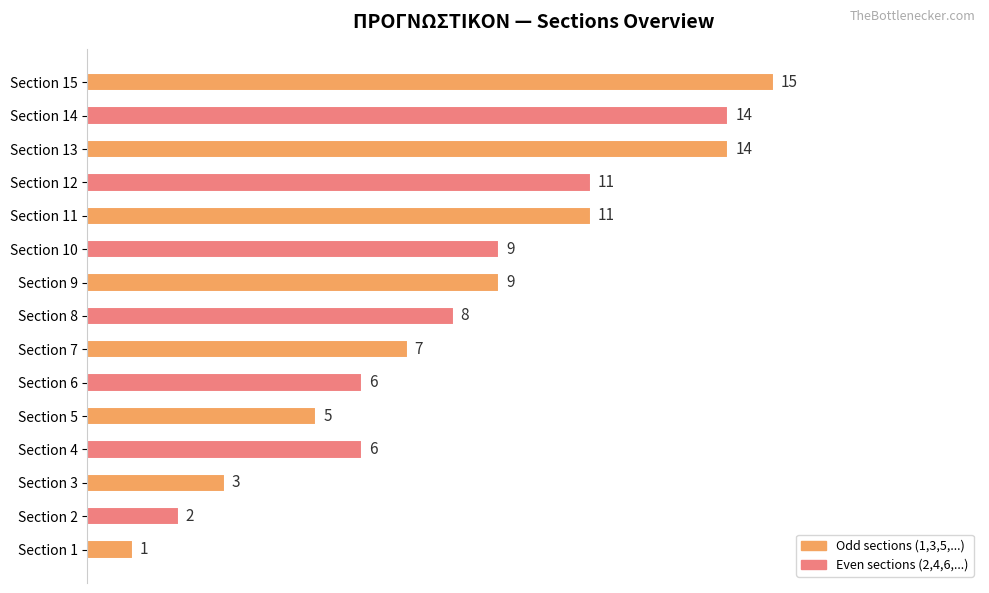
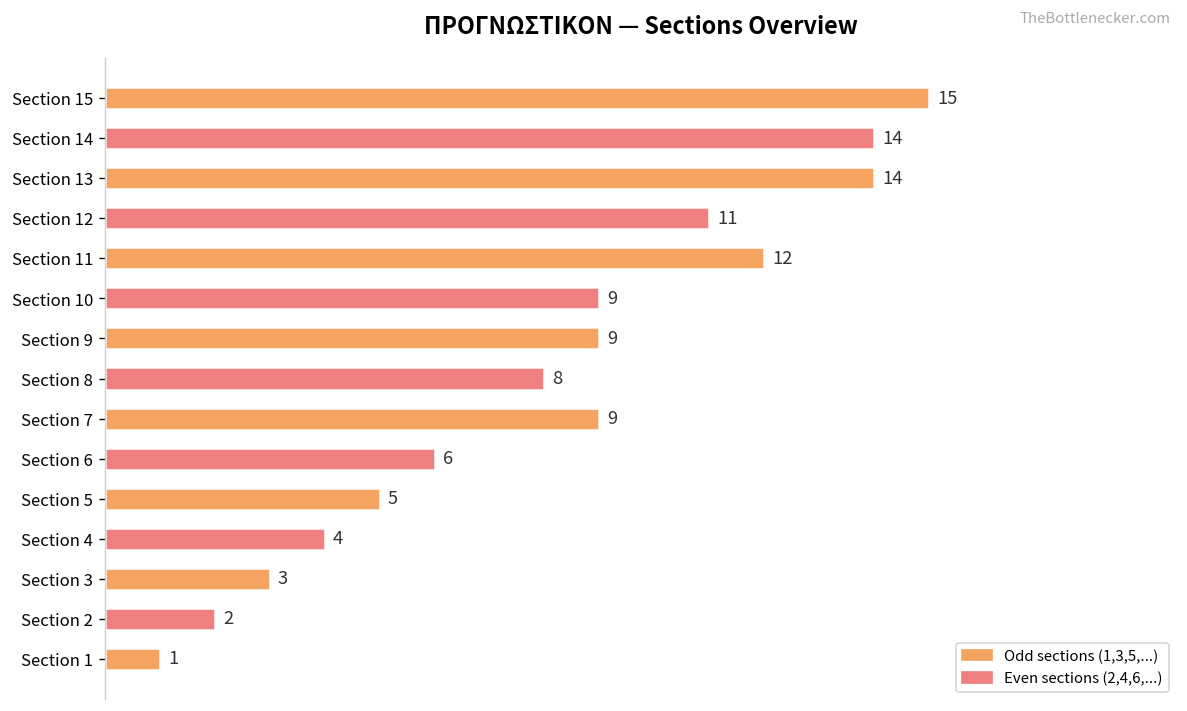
  {
-   "Section 11": 11,
-   "Section 7": 7,
-   "Section 4": 6
+   "Section 11": 12,
+   "Section 7": 9,
+   "Section 4": 4
  }
